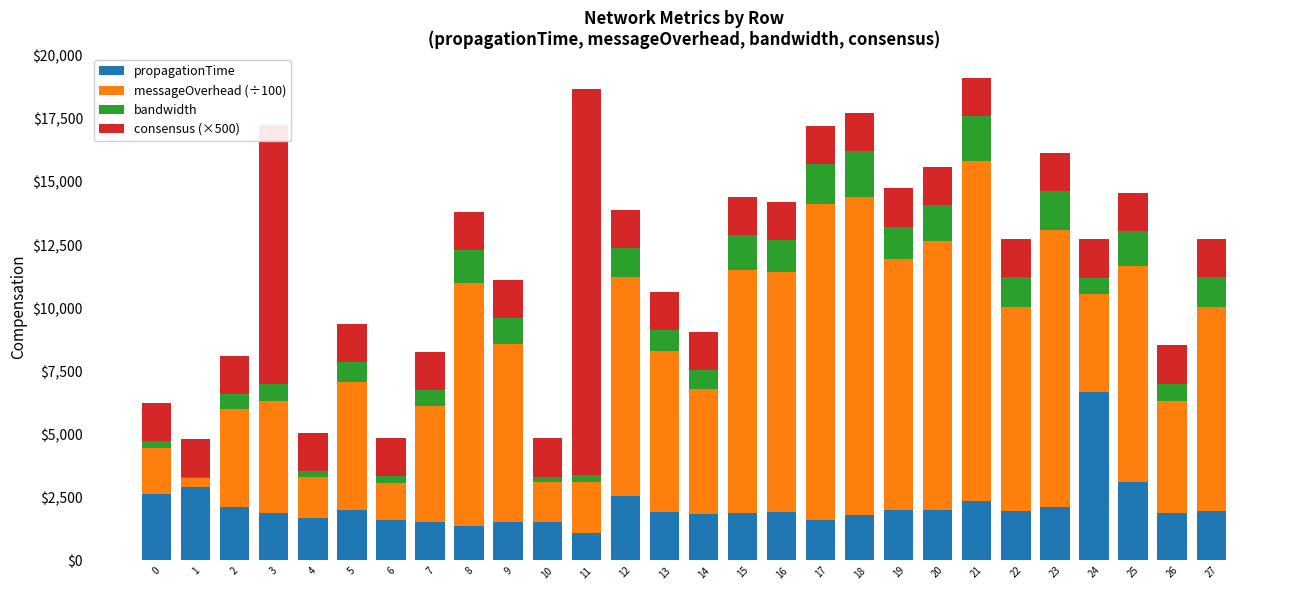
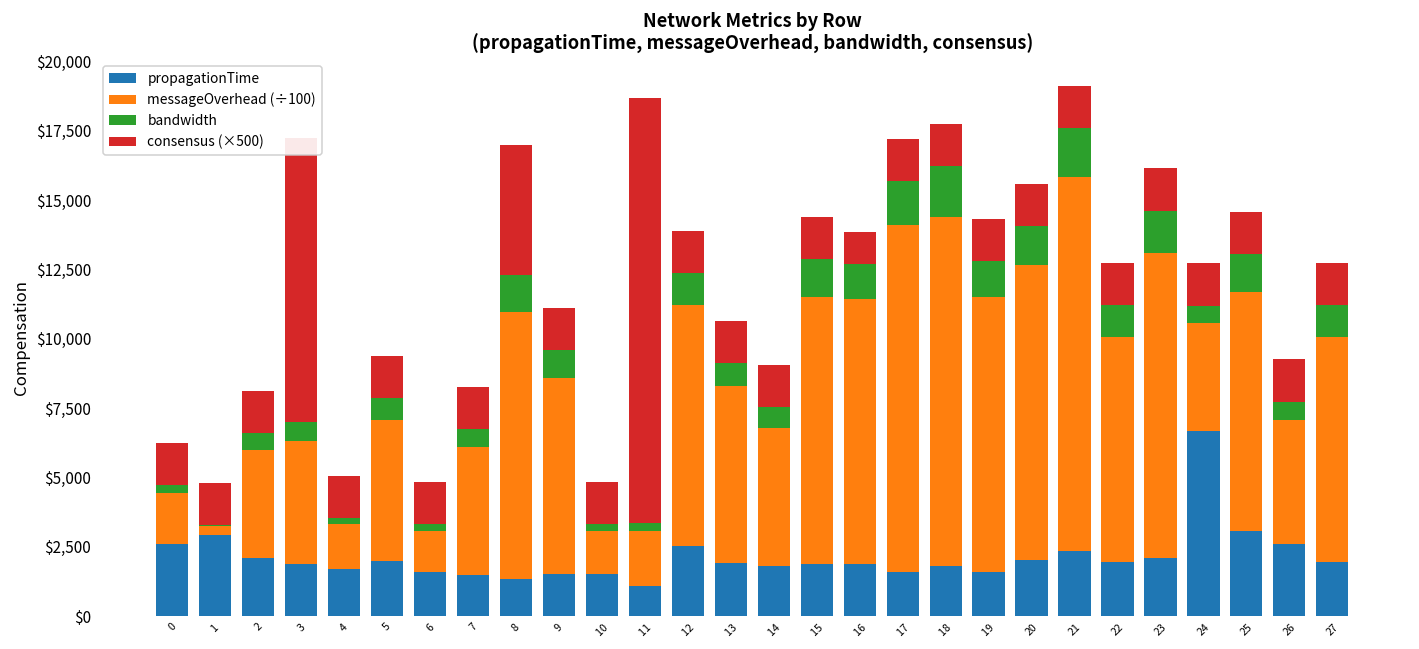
  {
    "propagationTime": {
      "0": "$2,600",
      "1": "$2,900",
      "2": "$2,100",
      "3": "$1,900",
      "4": "$1,700",
      "5": "$2,000",
      "6": "$1,600",
      "7": "$1,500",
      "8": "$1,400",
      "9": "$1,500",
      "10": "$1,500",
      "11": "$1,100",
      "12": "$2,500",
      "13": "$1,900",
      "14": "$1,800",
      "15": "$1,900",
      "16": "$1,900",
      "17": "$1,600",
      "18": "$1,800",
-     "19": "$2,000",
+     "19": "$1,600",
      "20": "$2,000",
      "21": "$2,400",
      "22": "$2,000",
      "23": "$2,100",
      "24": "$6,700",
      "25": "$3,100",
-     "26": "$1,900",
+     "26": "$2,600",
      "27": "$2,000"
    },
    "messageOverhead (÷100)": {
      "0": "$1,800",
      "1": "$300",
      "2": "$3,900",
      "3": "$4,400",
      "4": "$1,600",
      "5": "$5,100",
      "6": "$1,500",
      "7": "$4,600",
      "8": "$9,600",
      "9": "$7,000",
      "10": "$1,600",
      "11": "$2,000",
      "12": "$8,700",
      "13": "$6,400",
      "14": "$5,000",
      "15": "$9,600",
      "16": "$9,500",
      "17": "$12,500",
      "18": "$12,600",
      "19": "$9,900",
      "20": "$10,600",
      "21": "$13,500",
      "22": "$8,100",
      "23": "$11,000",
      "24": "$3,900",
      "25": "$8,600",
      "26": "$4,400",
      "27": "$8,100"
    },
    "bandwidth": {
      "0": "$300",
      "2": "$600",
      "3": "$700",
      "4": "$200",
      "5": "$800",
      "6": "$300",
      "7": "$600",
      "8": "$1,300",
      "9": "$1,000",
      "10": "$200",
      "11": "$300",
      "12": "$1,100",
      "13": "$800",
      "14": "$800",
      "15": "$1,400",
      "16": "$1,300",
      "17": "$1,600",
      "18": "$1,800",
      "19": "$1,300",
      "20": "$1,400",
      "21": "$1,800",
      "22": "$1,200",
      "23": "$1,500",
      "24": "$600",
      "25": "$1,400",
      "26": "$700",
      "27": "$1,200"
    },
    "consensus (×500)": {
      "0": "$1,500",
      "1": "$1,500",
      "2": "$1,500",
      "4": "$1,500",
      "5": "$1,500",
      "6": "$1,500",
      "7": "$1,500",
-     "8": "$1,500",
+     "8": "$4,700",
      "9": "$1,500",
      "10": "$1,500",
      "11": "$15,300",
      "12": "$1,500",
      "13": "$1,500",
      "14": "$1,500",
      "15": "$1,500",
-     "16": "$1,500",
+     "16": "$1,200",
      "17": "$1,500",
      "18": "$1,500",
      "19": "$1,500",
      "20": "$1,500",
      "21": "$1,500",
      "22": "$1,500",
      "23": "$1,500",
      "24": "$1,500",
      "25": "$1,500",
      "26": "$1,500",
      "27": "$1,500"
    }
  }
